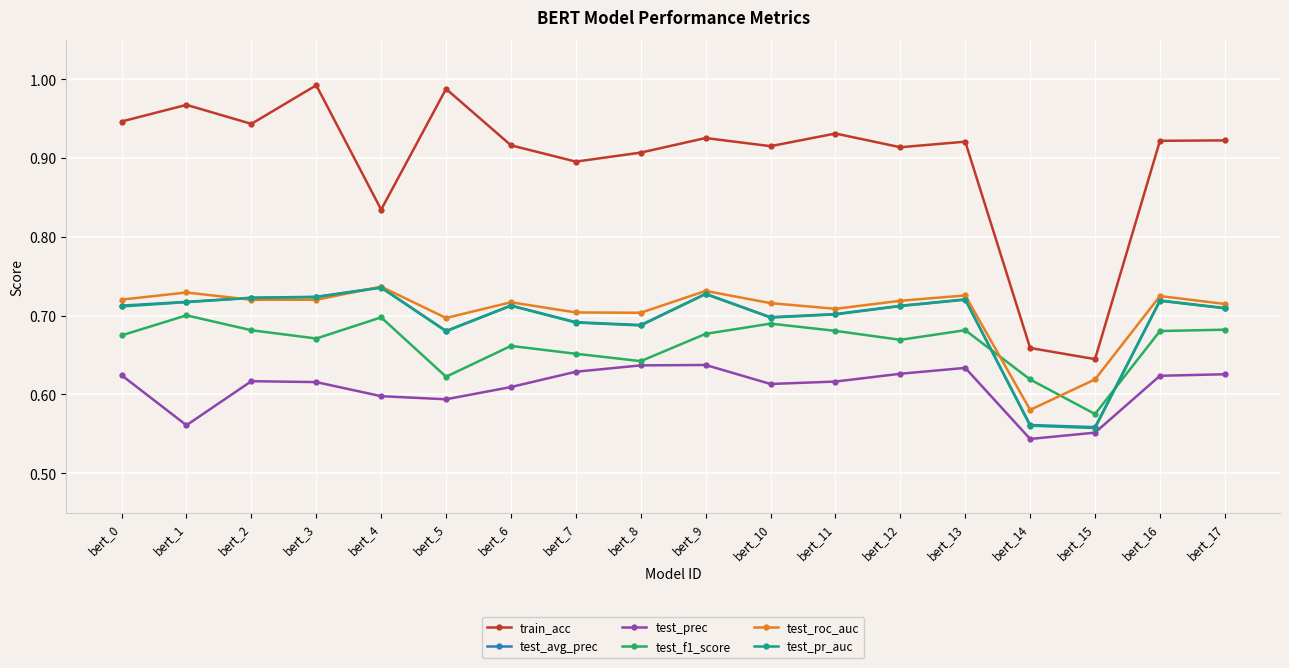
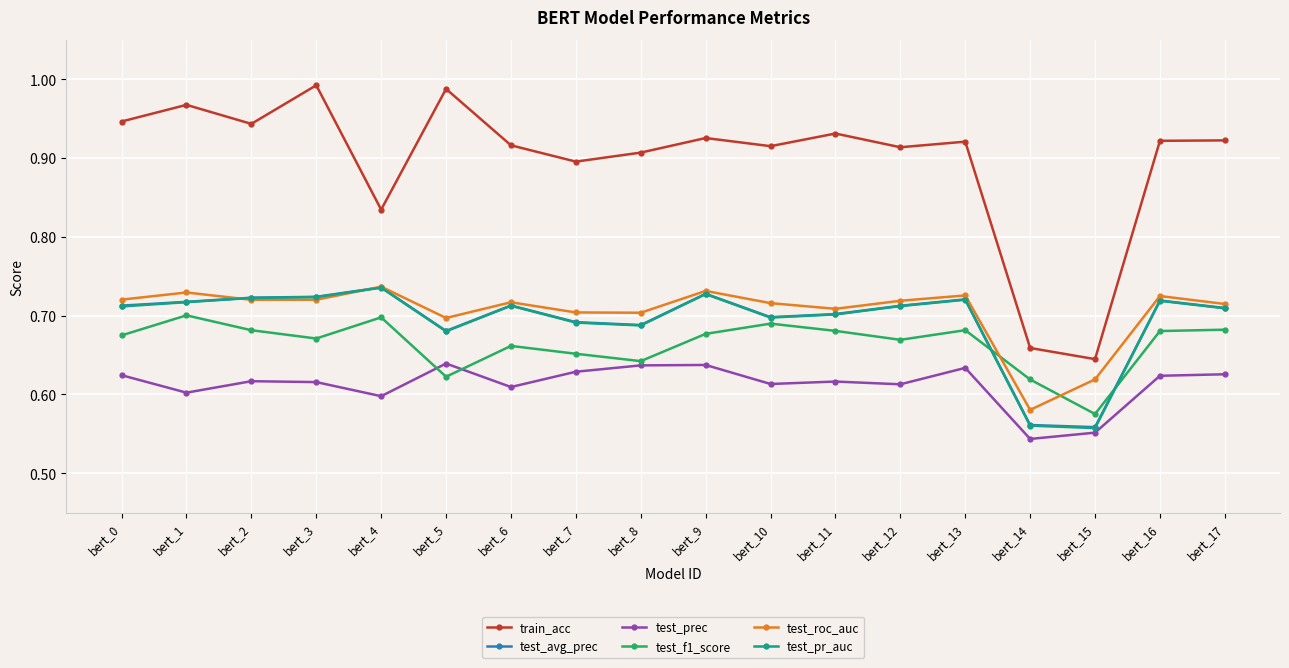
  {
    "train_acc": {
      "bert_0": 0.95,
      "bert_1": 0.97,
      "bert_2": 0.94,
      "bert_3": 0.99,
      "bert_4": 0.83,
      "bert_5": 0.99,
      "bert_6": 0.92,
      "bert_7": 0.90,
      "bert_8": 0.91,
      "bert_9": 0.93,
      "bert_10": 0.92,
      "bert_11": 0.93,
      "bert_12": 0.91,
      "bert_13": 0.92,
      "bert_14": 0.66,
      "bert_15": 0.64,
      "bert_16": 0.92,
      "bert_17": 0.92
    },
    "test_prec": {
      "bert_0": 0.62,
-     "bert_1": 0.56,
+     "bert_1": 0.60,
      "bert_2": 0.62,
      "bert_3": 0.62,
      "bert_4": 0.60,
-     "bert_5": 0.59,
+     "bert_5": 0.64,
      "bert_6": 0.61,
      "bert_7": 0.63,
      "bert_8": 0.64,
      "bert_9": 0.64,
      "bert_10": 0.61,
      "bert_11": 0.62,
-     "bert_12": 0.63,
+     "bert_12": 0.61,
      "bert_13": 0.63,
      "bert_14": 0.54,
      "bert_15": 0.55,
      "bert_16": 0.62,
      "bert_17": 0.63
    },
    "test_roc_auc": {
      "bert_0": 0.72,
      "bert_1": 0.73,
      "bert_3": 0.72,
      "bert_5": 0.70,
      "bert_6": 0.72,
      "bert_7": 0.70,
      "bert_8": 0.70,
      "bert_9": 0.73,
      "bert_10": 0.72,
      "bert_11": 0.71,
      "bert_12": 0.72,
      "bert_13": 0.73,
      "bert_14": 0.58,
      "bert_15": 0.62,
      "bert_16": 0.72,
      "bert_17": 0.71
    }
  }
